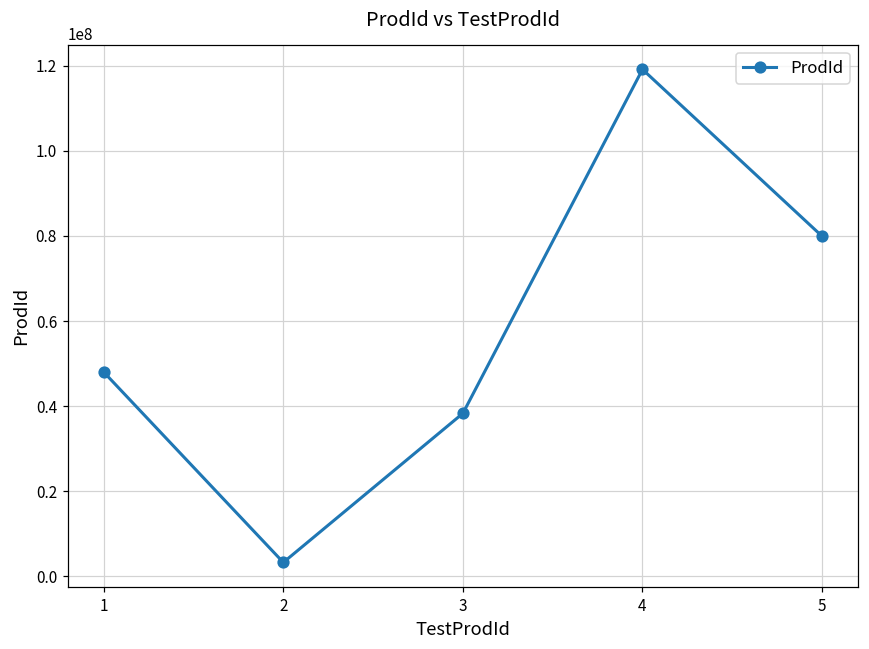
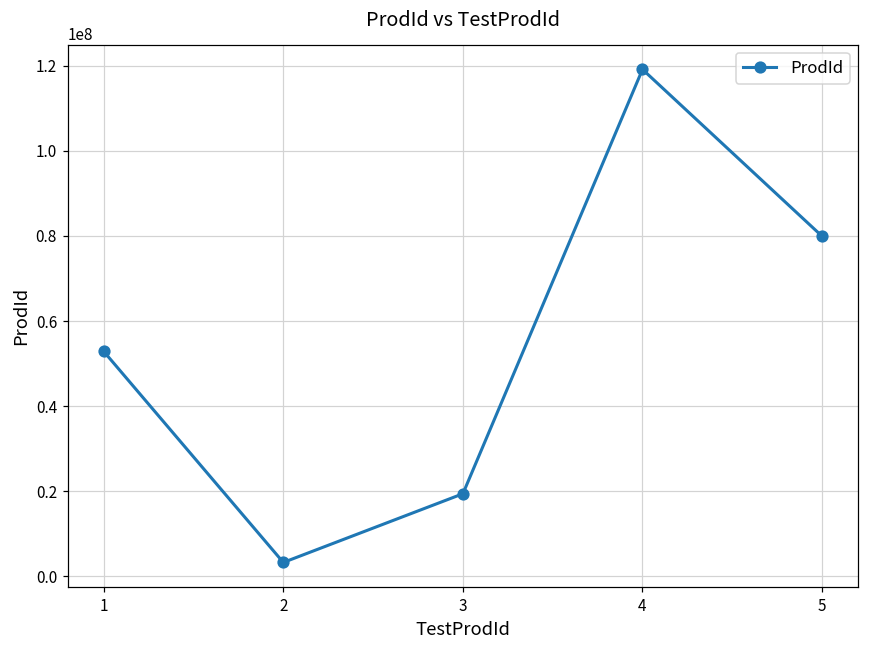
  {
-   "1": 48000000,
+   "1": 53000000,
    "2": 3000000,
-   "3": 38000000,
+   "3": 19000000,
    "4": 119000000,
    "5": 80000000
  }
